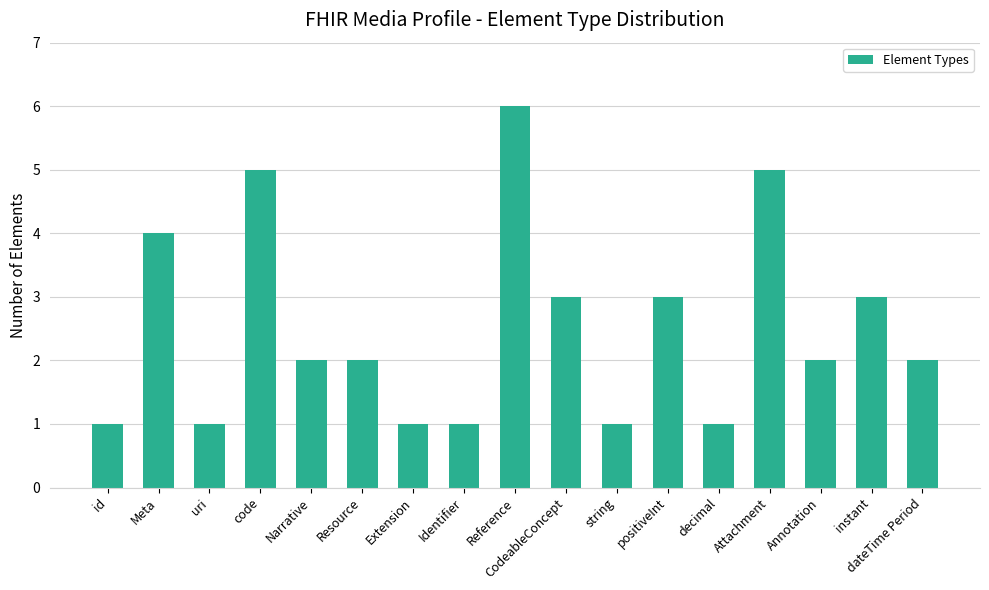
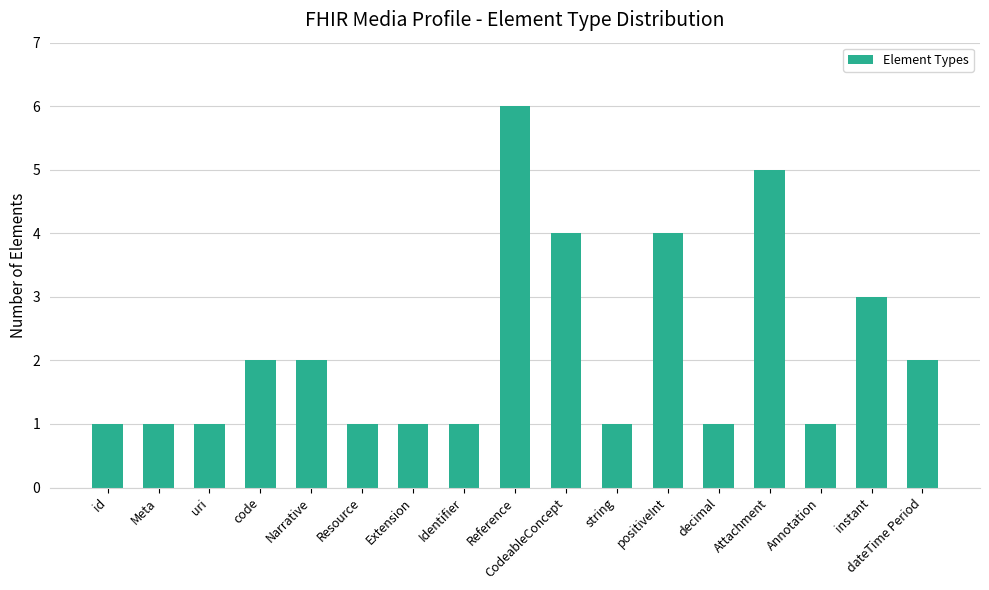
  {
    "id": 1,
-   "Meta": 4,
+   "Meta": 1,
    "uri": 1,
-   "code": 5,
+   "code": 2,
    "Narrative": 2,
-   "Resource": 2,
+   "Resource": 1,
    "Extension": 1,
    "Identifier": 1,
    "Reference": 6,
-   "CodeableConcept": 3,
+   "CodeableConcept": 4,
    "string": 1,
-   "positiveInt": 3,
+   "positiveInt": 4,
    "decimal": 1,
    "Attachment": 5,
-   "Annotation": 2,
+   "Annotation": 1,
    "instant": 3,
    "dateTime Period": 2
  }
